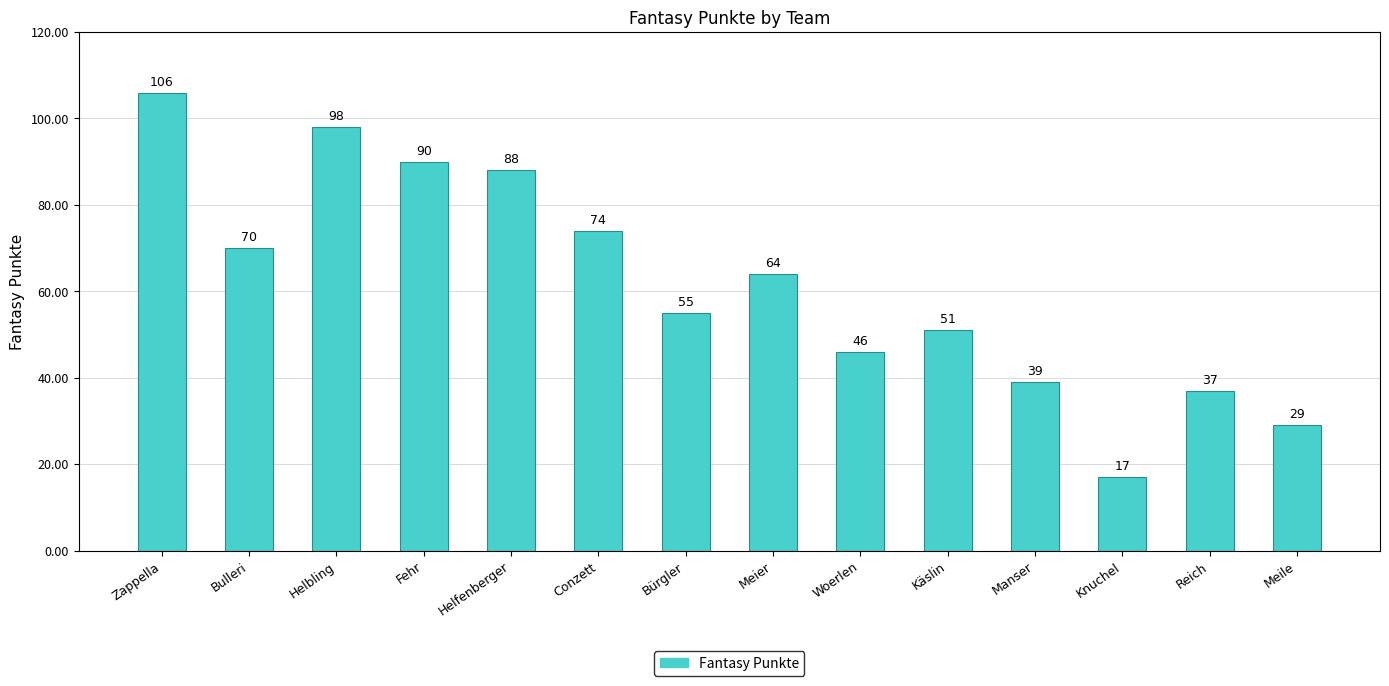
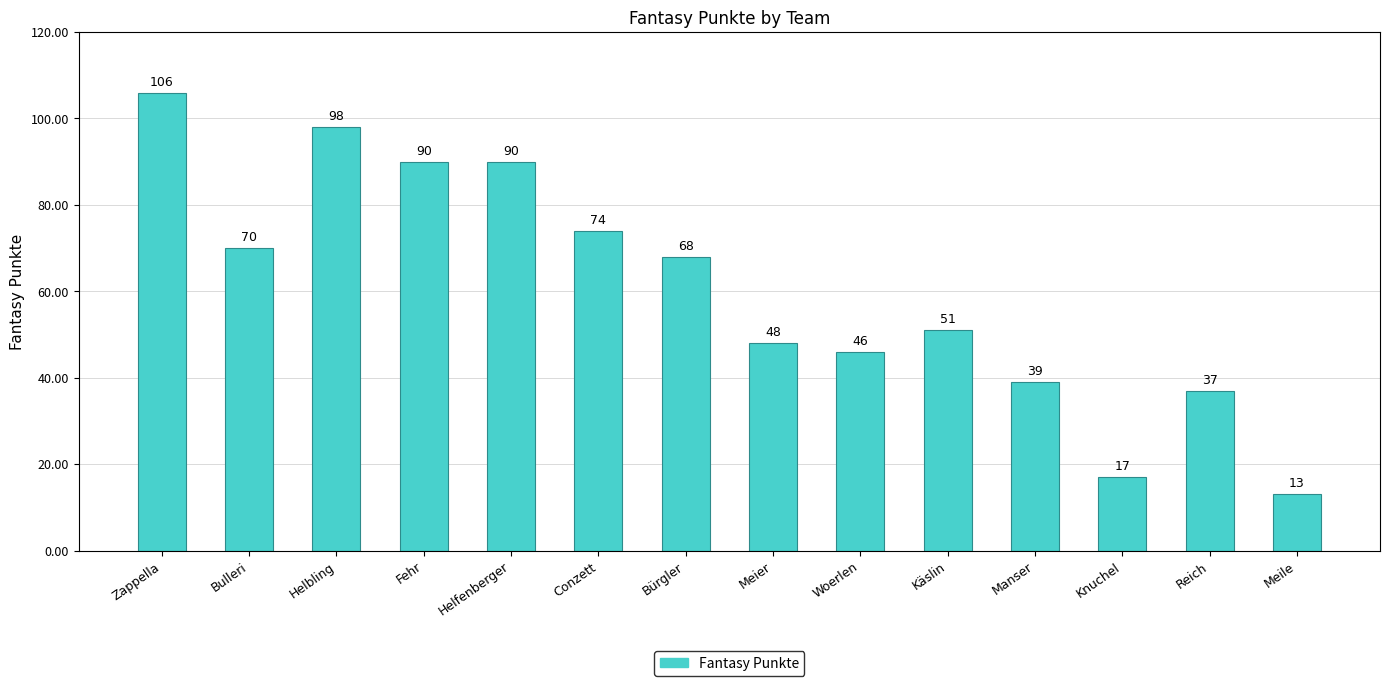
  {
    "Zappella": 106,
    "Bulleri": 70,
    "Helbling": 98,
    "Fehr": 90,
-   "Helfenberger": 88,
+   "Helfenberger": 90,
    "Conzett": 74,
-   "Bürgler": 55,
-   "Meier": 64,
+   "Bürgler": 68,
+   "Meier": 48,
    "Woerlen": 46,
    "Käslin": 51,
    "Manser": 39,
    "Knuchel": 17,
    "Reich": 37,
-   "Meile": 29
+   "Meile": 13
  }
